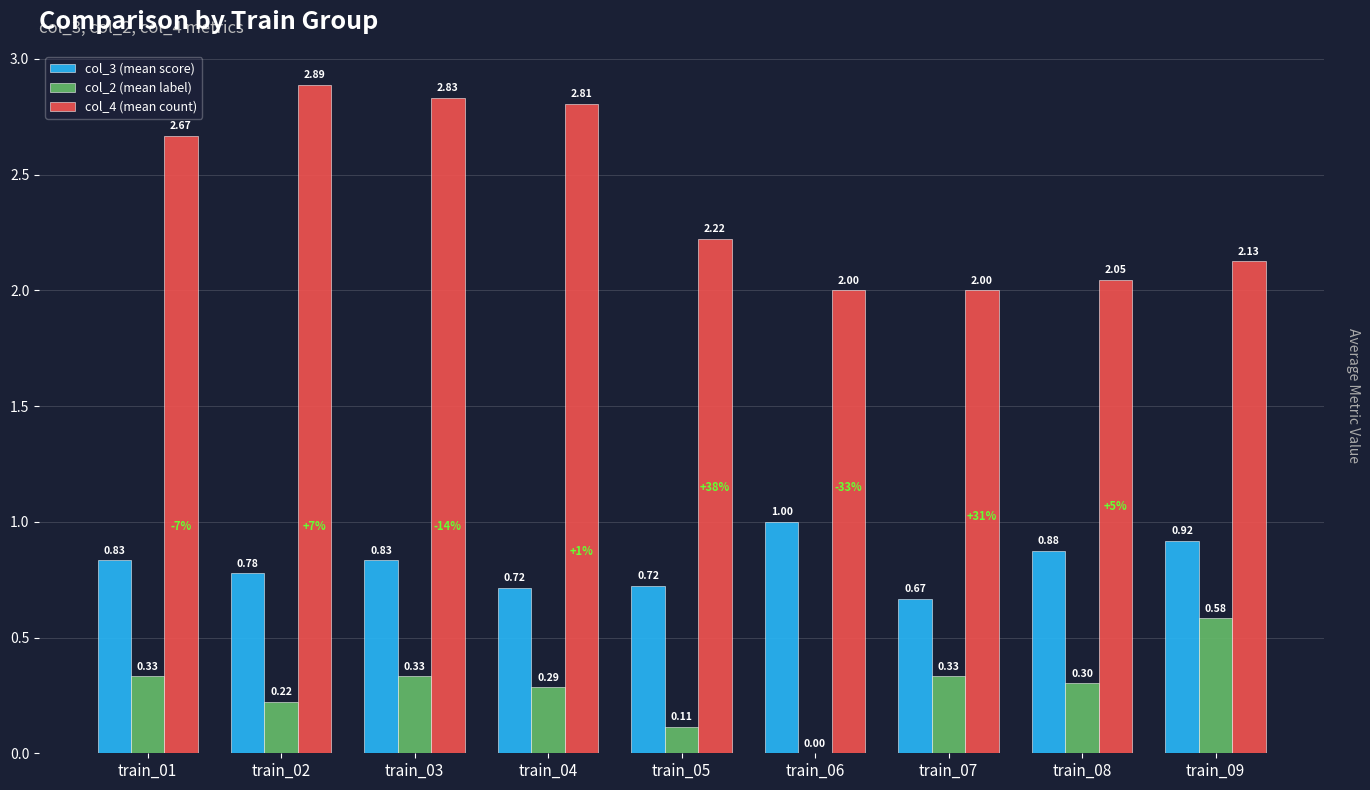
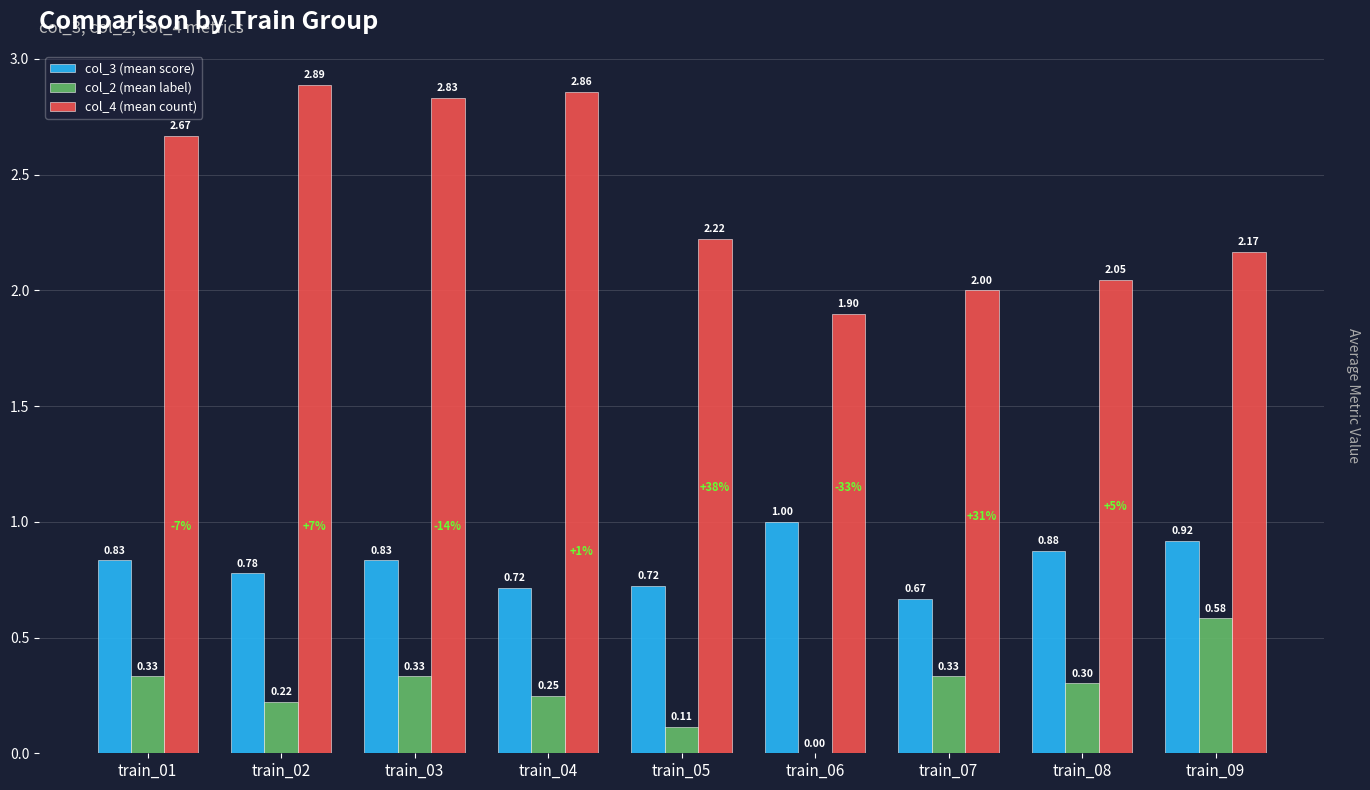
  {
    "col_3 (mean score)": {
      "train_01": 0.83,
      "train_02": 0.78,
      "train_03": 0.83,
      "train_04": 0.72,
      "train_05": 0.72,
      "train_06": 1.00,
      "train_07": 0.67,
      "train_08": 0.88,
      "train_09": 0.92
    },
    "col_2 (mean label)": {
      "train_01": 0.33,
      "train_02": 0.22,
      "train_03": 0.33,
-     "train_04": 0.29,
+     "train_04": 0.25,
      "train_05": 0.11,
      "train_06": 0.00,
      "train_07": 0.33,
      "train_08": 0.30,
      "train_09": 0.58
    },
    "col_4 (mean count)": {
      "train_01": 2.67,
      "train_02": 2.89,
      "train_03": 2.83,
-     "train_04": 2.81,
+     "train_04": 2.86,
      "train_05": 2.22,
-     "train_06": 2.00,
+     "train_06": 1.90,
      "train_07": 2.00,
      "train_08": 2.05,
-     "train_09": 2.13
+     "train_09": 2.17
    }
  }
